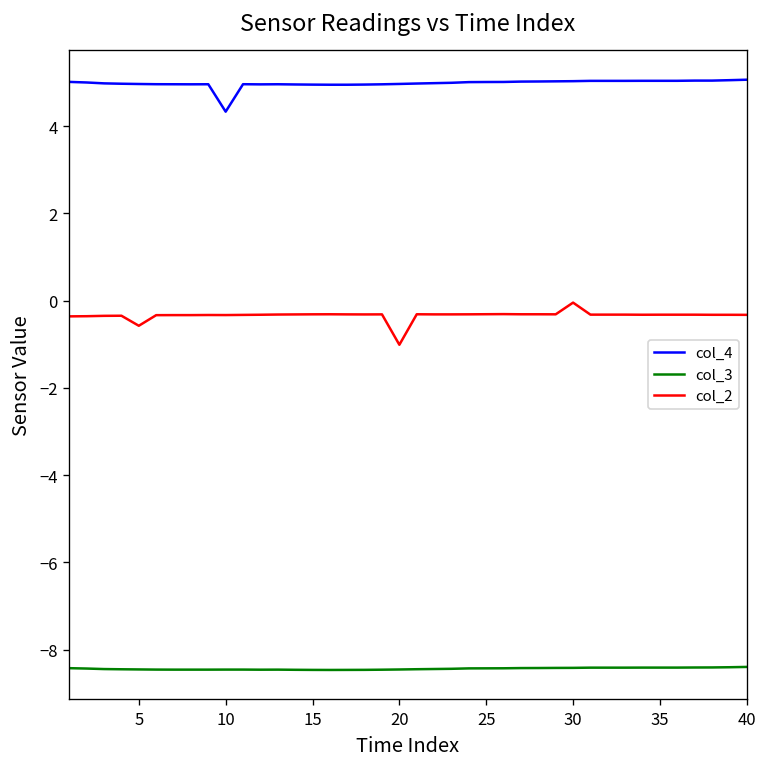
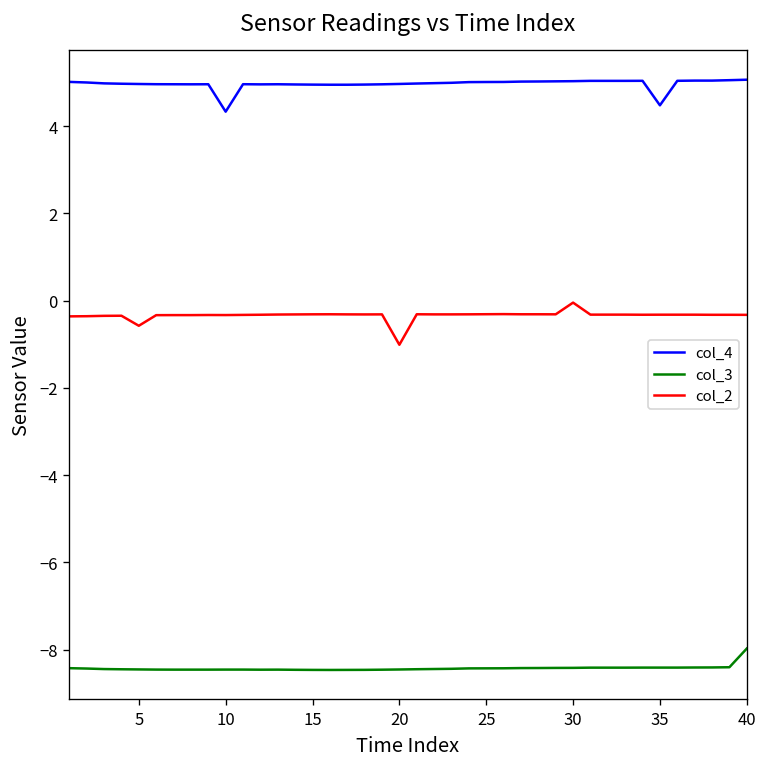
  {
    "col_4": {
      "5": 5.0,
      "10": 4.3,
      "15": 5.0,
      "20": 5.0,
      "25": 5.0,
      "30": 5.0,
-     "35": 5.0,
+     "35": 4.5,
      "40": 5.1
    },
    "col_3": {
      "5": -8.5,
      "10": -8.5,
      "15": -8.5,
      "20": -8.5,
      "25": -8.4,
      "30": -8.4,
      "35": -8.4,
-     "40": -8.4
+     "40": -8.0
    },
    "col_2": {
      "5": -0.6,
      "10": -0.3,
      "15": -0.3,
      "20": -1.0,
      "25": -0.3,
      "30": 0.0,
      "35": -0.3,
      "40": -0.3
    }
  }
